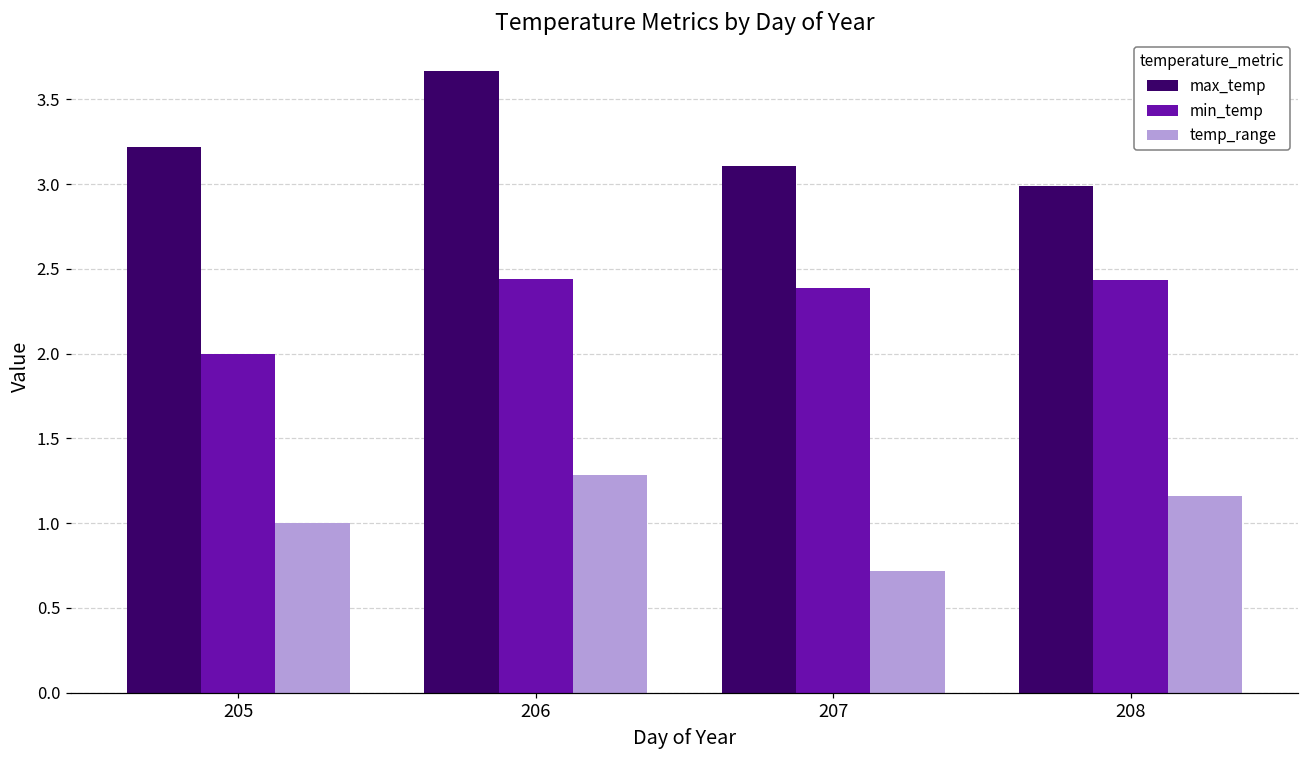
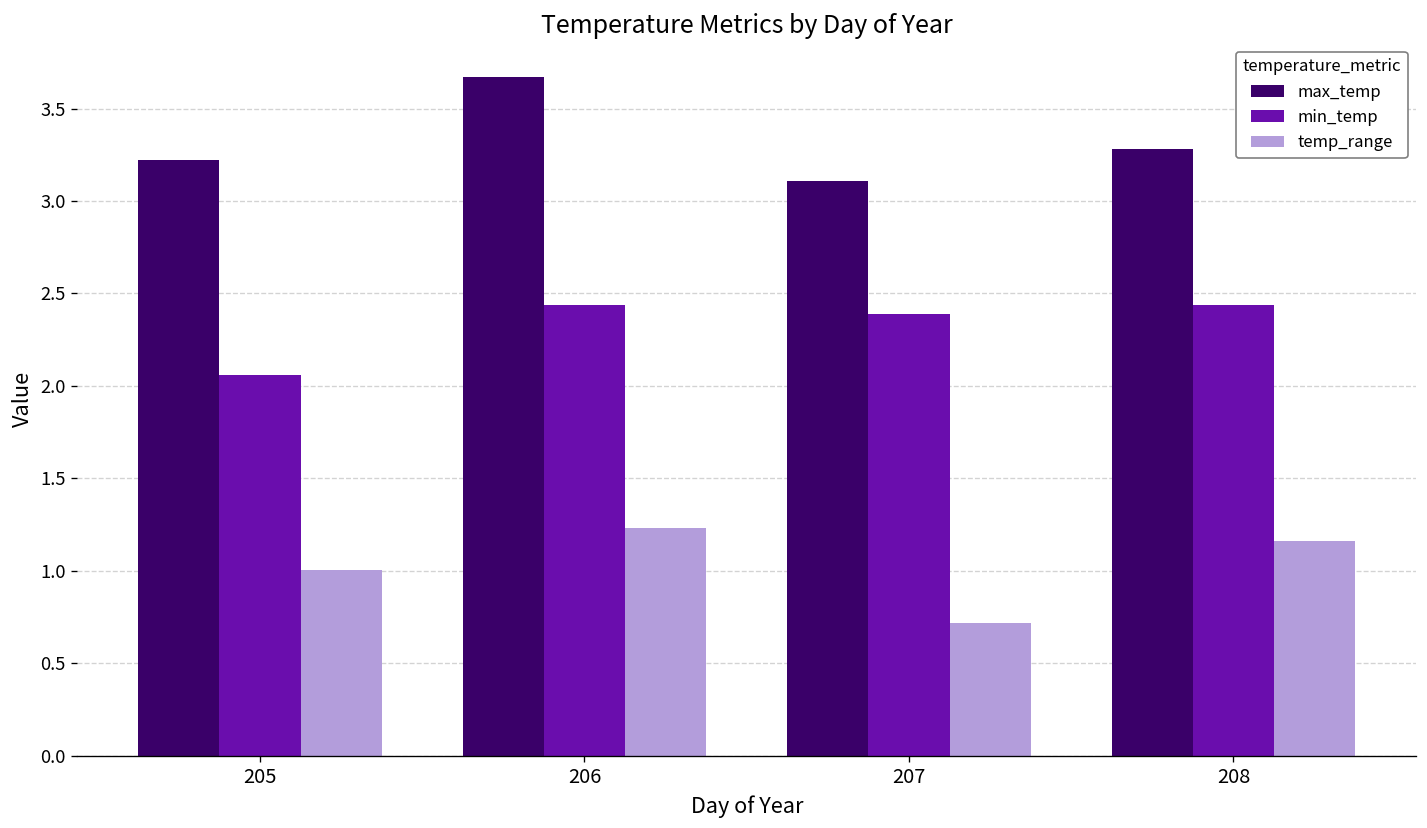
  {
    "max_temp": {
      "205": 3.22,
      "206": 3.67,
      "207": 3.11,
-     "208": 2.99
+     "208": 3.28
    },
    "min_temp": {
-     "205": 2.00,
+     "205": 2.06,
      "206": 2.44,
      "207": 2.39,
      "208": 2.44
    },
    "temp_range": {
      "205": 1.00,
-     "206": 1.28,
+     "206": 1.23,
      "207": 0.72,
      "208": 1.16
    }
  }
